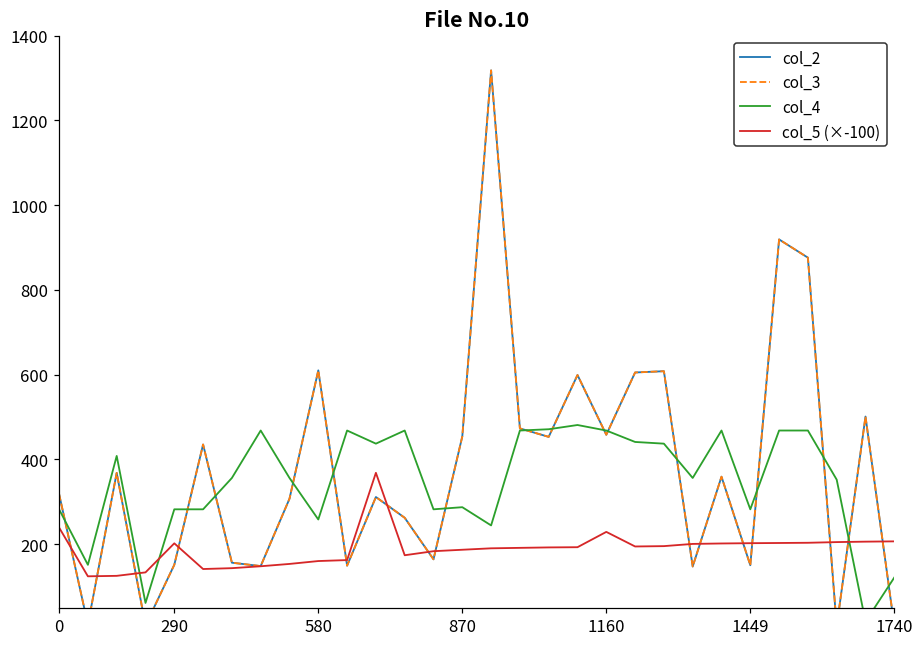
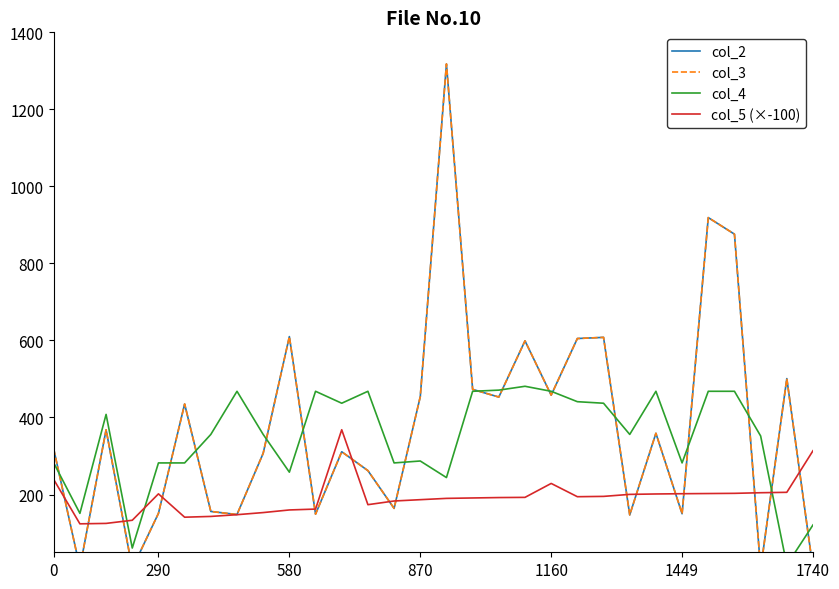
  {
    "col_3": {
      "0": 320,
      "290": 150,
      "580": 610,
      "870": 450,
      "1160": 460,
      "1449": 150
    },
    "col_4": {
      "0": 280,
      "290": 280,
      "580": 260,
      "870": 290,
      "1160": 470,
      "1449": 280,
      "1740": 120
    },
    "col_5 (×-100)": {
      "0": 240,
      "290": 200,
      "580": 160,
      "870": 190,
      "1160": 230,
      "1449": 200,
-     "1740": 210
+     "1740": 310
    }
  }
